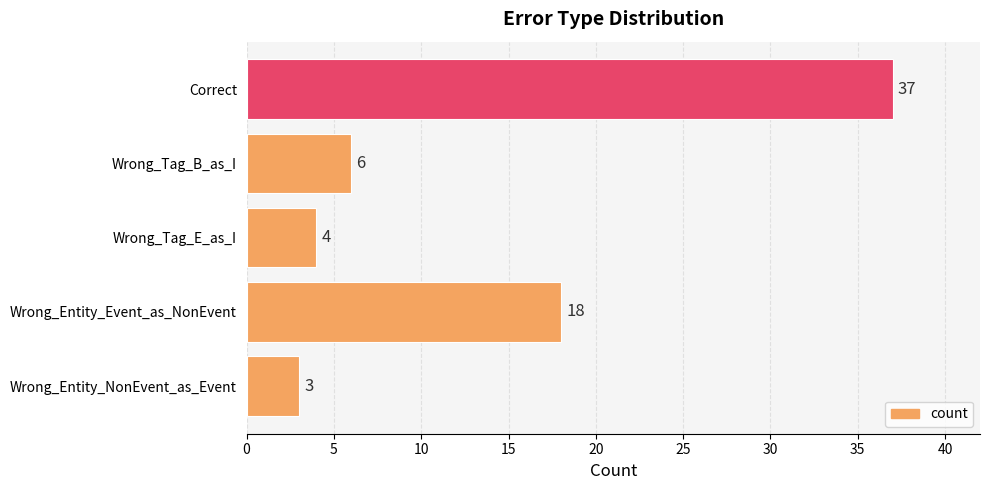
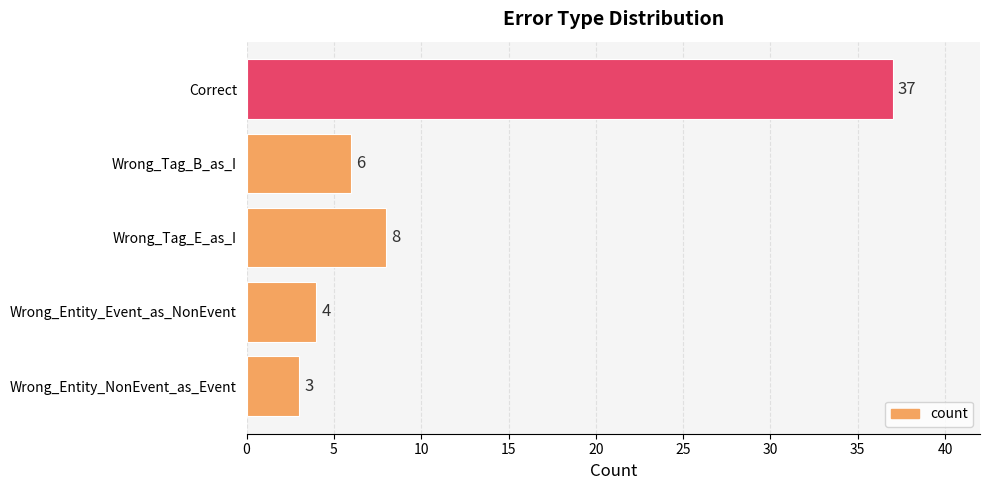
  {
    "Correct": 37,
    "Wrong_Tag_B_as_I": 6,
-   "Wrong_Tag_E_as_I": 4,
-   "Wrong_Entity_Event_as_NonEvent": 18,
+   "Wrong_Tag_E_as_I": 8,
+   "Wrong_Entity_Event_as_NonEvent": 4,
    "Wrong_Entity_NonEvent_as_Event": 3
  }
